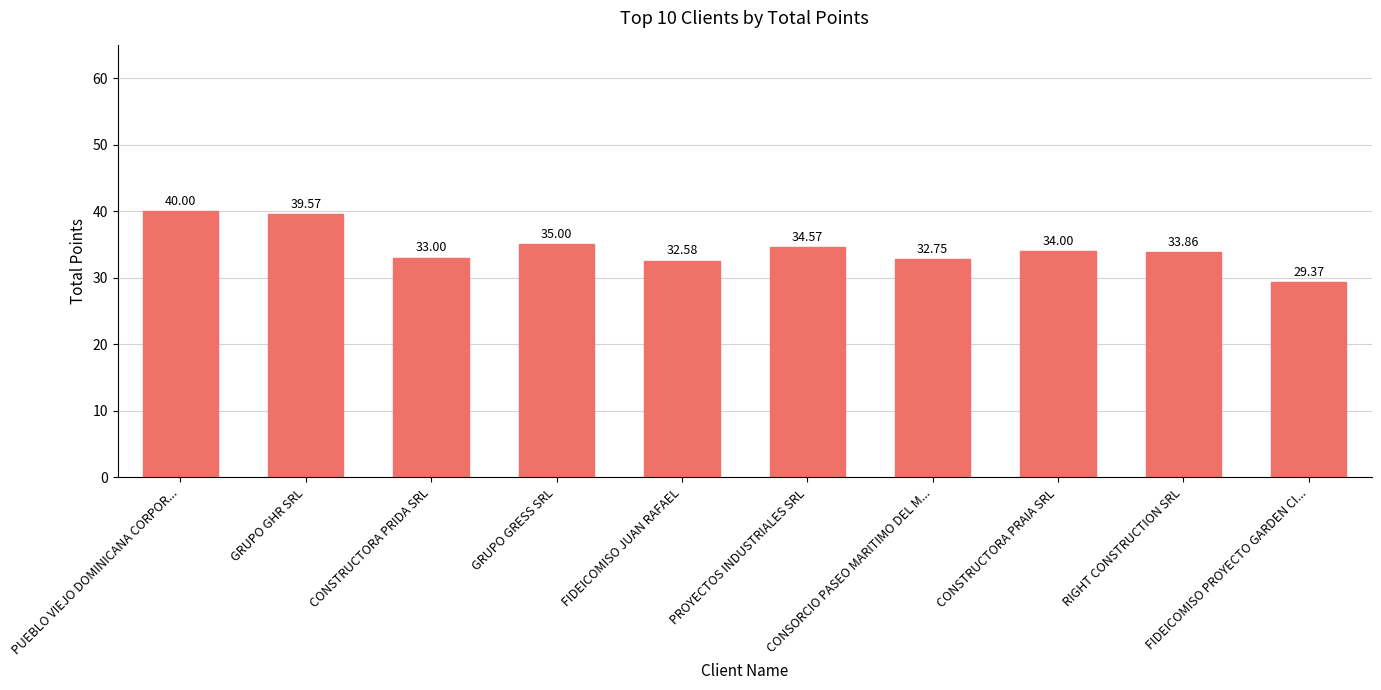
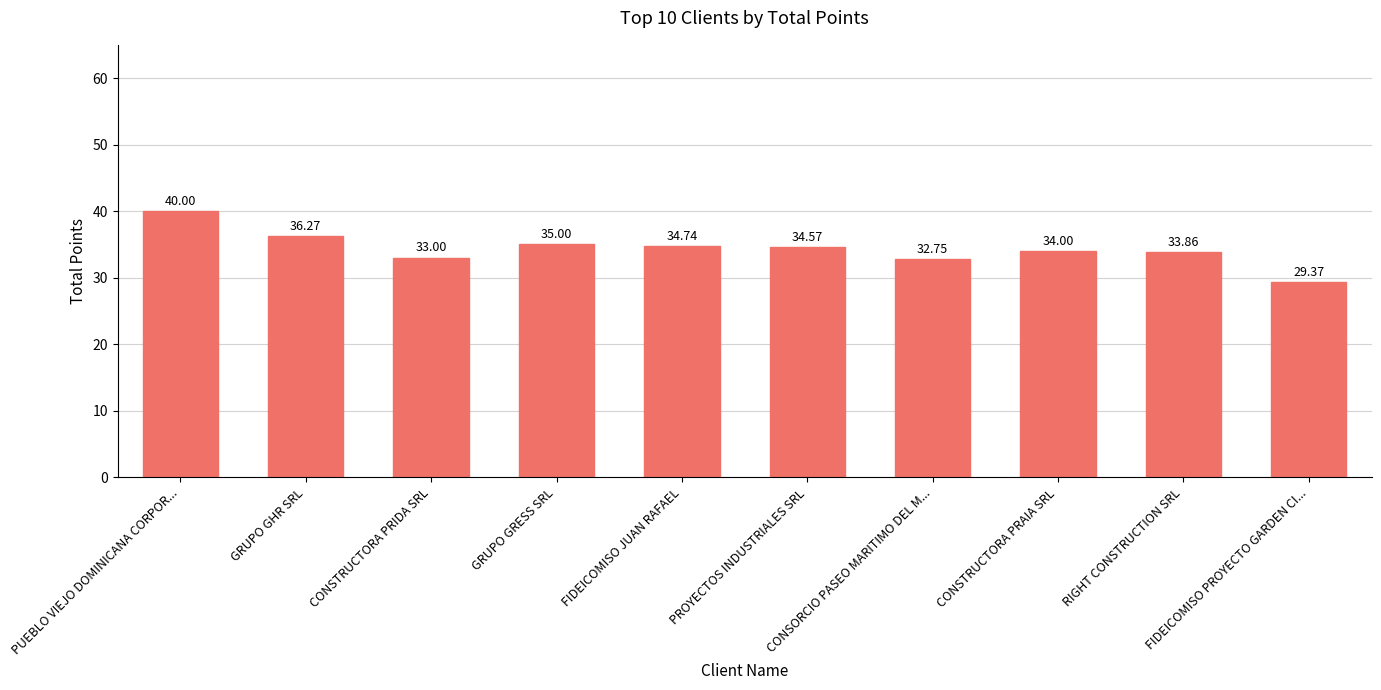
  {
    "PUEBLO VIEJO DOMINICANA CORPOR...": 40.00,
-   "GRUPO GHR SRL": 39.57,
+   "GRUPO GHR SRL": 36.27,
    "CONSTRUCTORA PRIDA SRL": 33.00,
    "GRUPO GRESS SRL": 35.00,
-   "FIDEICOMISO JUAN RAFAEL": 32.58,
+   "FIDEICOMISO JUAN RAFAEL": 34.74,
    "PROYECTOS INDUSTRIALES SRL": 34.57,
    "CONSORCIO PASEO MARITIMO DEL M...": 32.75,
    "CONSTRUCTORA PRAIA SRL": 34.00,
    "RIGHT CONSTRUCTION SRL": 33.86,
    "FIDEICOMISO PROYECTO GARDEN CI...": 29.37
  }
